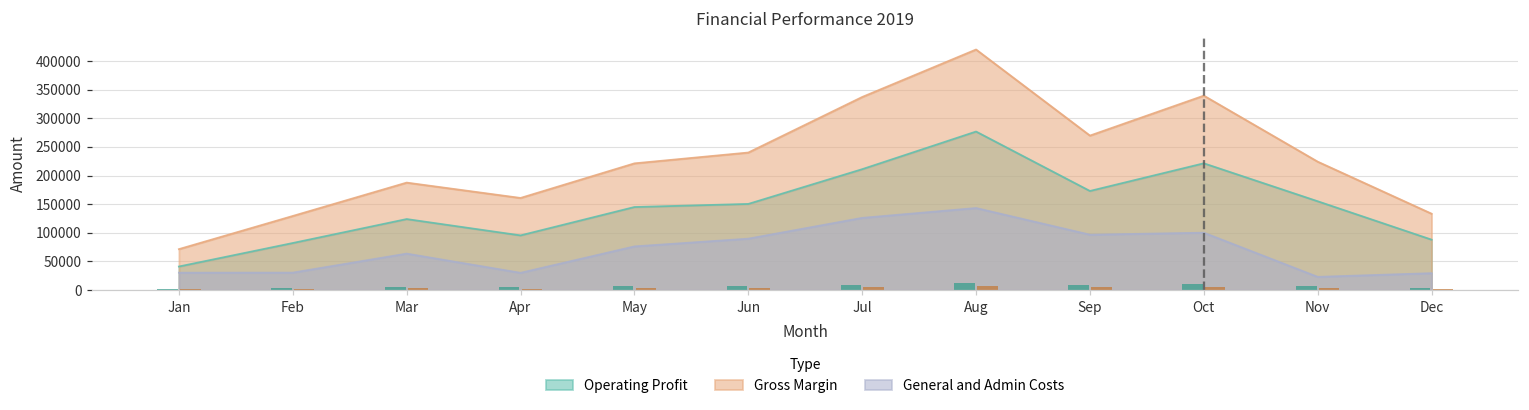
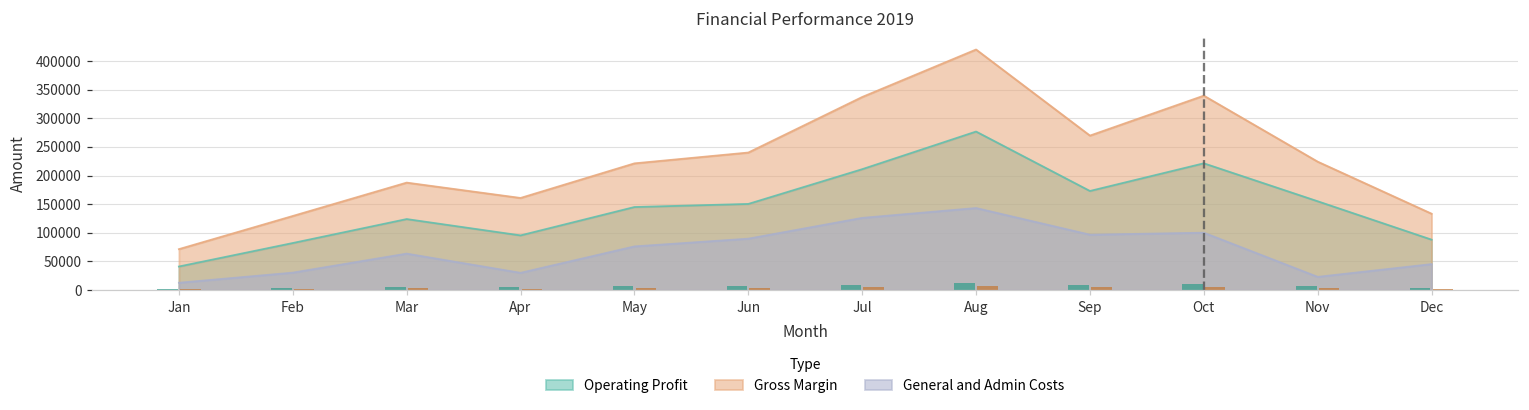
  {
    "Gross Margin": {
      "Jan": 70000,
      "Feb": 130000,
      "Mar": 190000,
      "Apr": 160000,
      "May": 220000,
      "Jun": 240000,
      "Jul": 340000,
      "Aug": 420000,
      "Sep": 270000,
      "Oct": 340000,
      "Nov": 220000,
      "Dec": 130000
    },
    "General and Admin Costs": {
-     "Jan": 30000,
+     "Jan": 10000,
      "Feb": 30000,
      "Mar": 60000,
      "Apr": 30000,
      "May": 80000,
      "Jun": 90000,
      "Jul": 130000,
      "Aug": 140000,
      "Sep": 100000,
      "Oct": 100000,
      "Nov": 20000,
-     "Dec": 30000
+     "Dec": 50000
    }
  }
